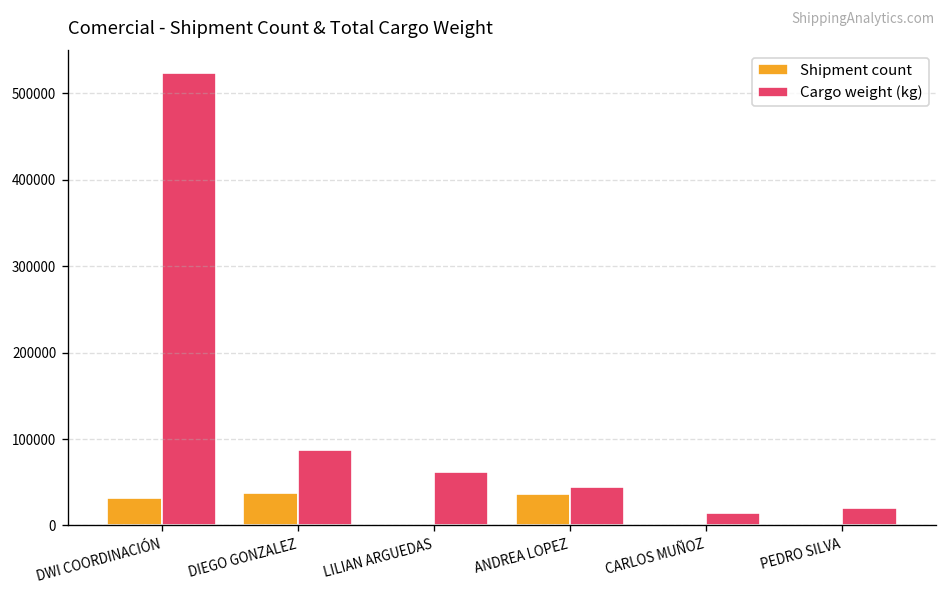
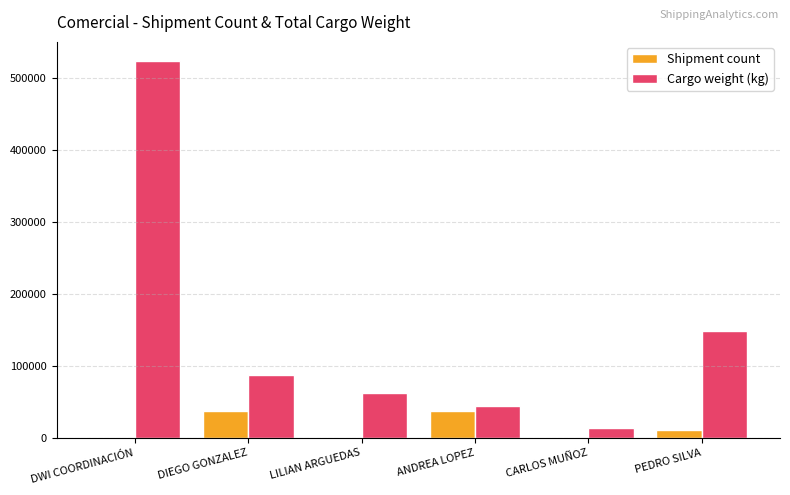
  {
    "Shipment count": {
-     "DWI COORDINACIÓN": 30000,
+     "DWI COORDINACIÓN": 0,
      "DIEGO GONZALEZ": 40000,
      "ANDREA LOPEZ": 40000,
-     "PEDRO SILVA": 0
+     "PEDRO SILVA": 10000
    },
    "Cargo weight (kg)": {
      "DWI COORDINACIÓN": 520000,
      "DIEGO GONZALEZ": 90000,
      "LILIAN ARGUEDAS": 60000,
      "ANDREA LOPEZ": 40000,
      "CARLOS MUÑOZ": 10000,
-     "PEDRO SILVA": 20000
+     "PEDRO SILVA": 150000
    }
  }
